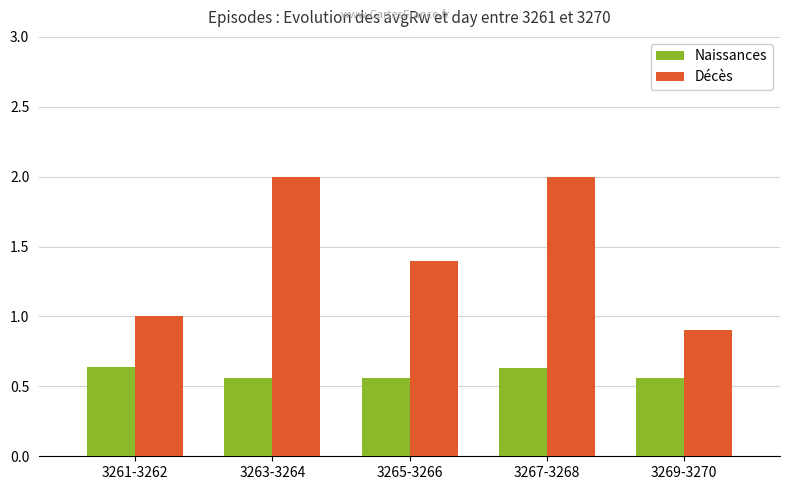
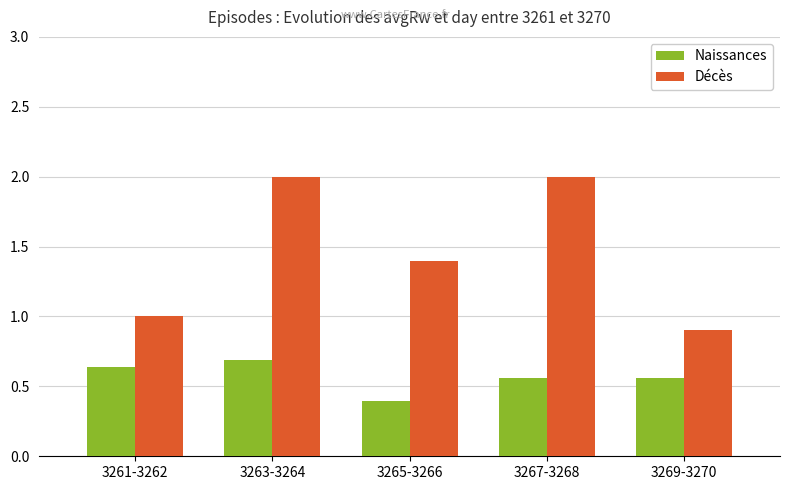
  {
    "Naissances": {
      "3261-3262": 0.64,
-     "3263-3264": 0.56,
-     "3265-3266": 0.56,
-     "3267-3268": 0.63,
+     "3263-3264": 0.69,
+     "3265-3266": 0.39,
+     "3267-3268": 0.56,
      "3269-3270": 0.56
    },
    "Décès": {
      "3261-3262": 1.00,
      "3263-3264": 2.00,
      "3265-3266": 1.40,
      "3267-3268": 2.00,
      "3269-3270": 0.90
    }
  }
